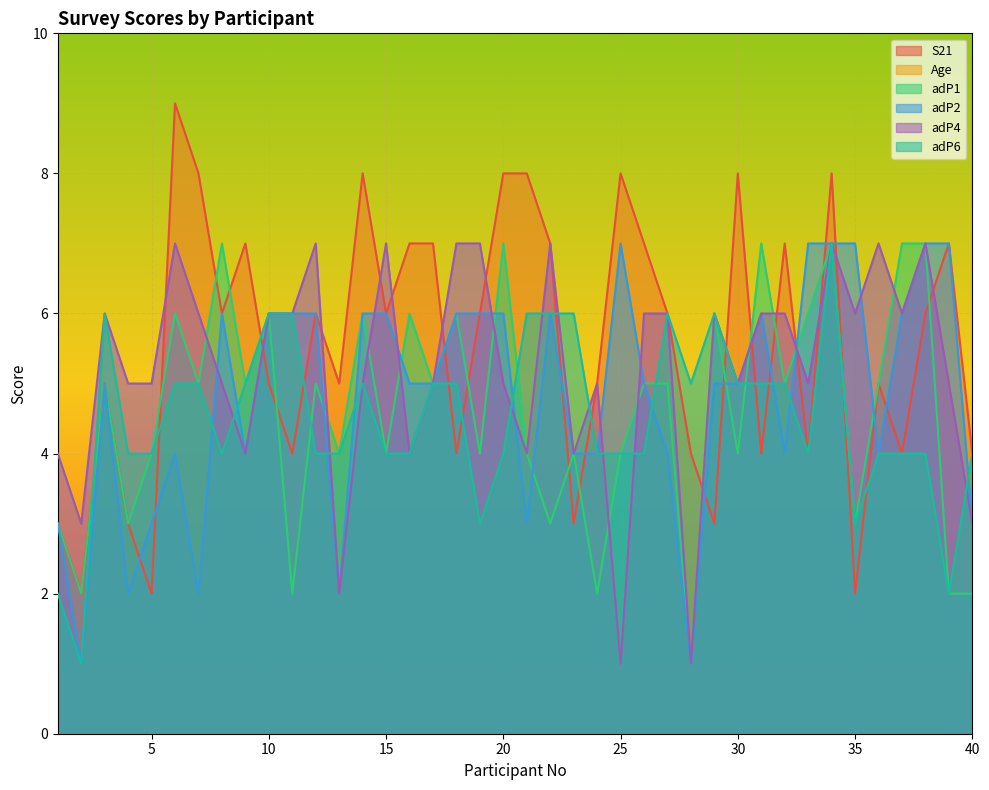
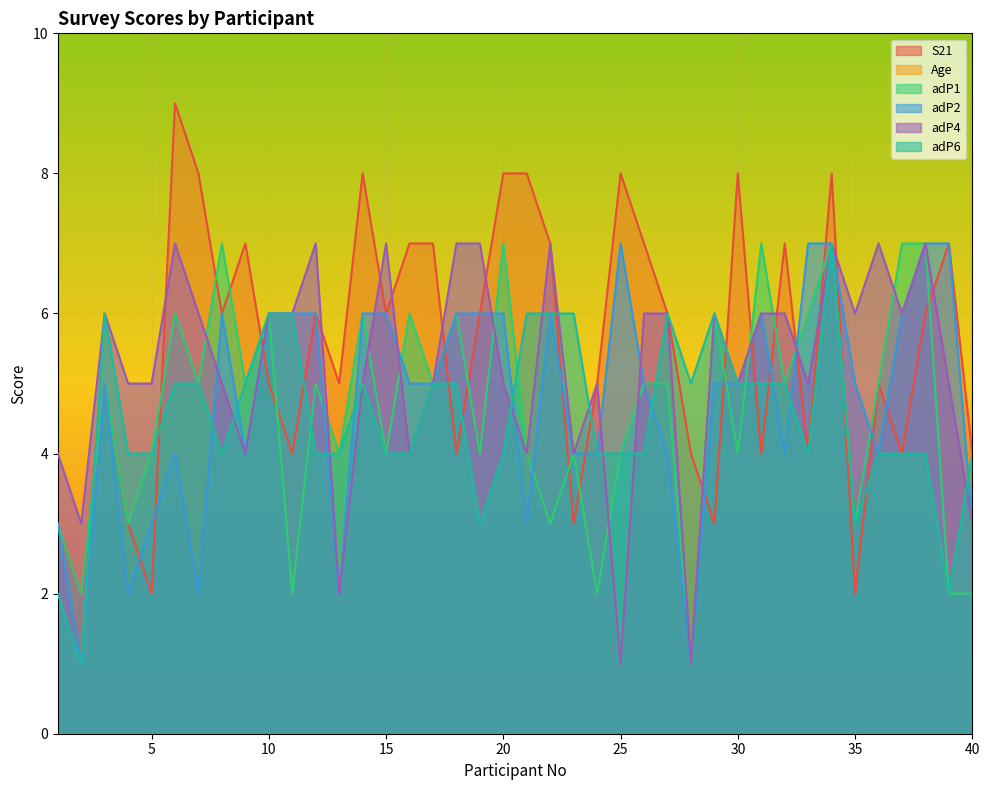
  {
    "S21": {
      "5": 2,
      "10": 5,
      "20": 8,
      "25": 8,
      "30": 8,
      "35": 2
    },
    "adP2": {
      "5": 3,
      "20": 6,
      "25": 7,
-     "35": 7
+     "35": 5
    },
    "adP4": {
      "5": 5,
      "15": 7,
      "20": 5,
      "25": 1,
      "35": 6
    }
  }
